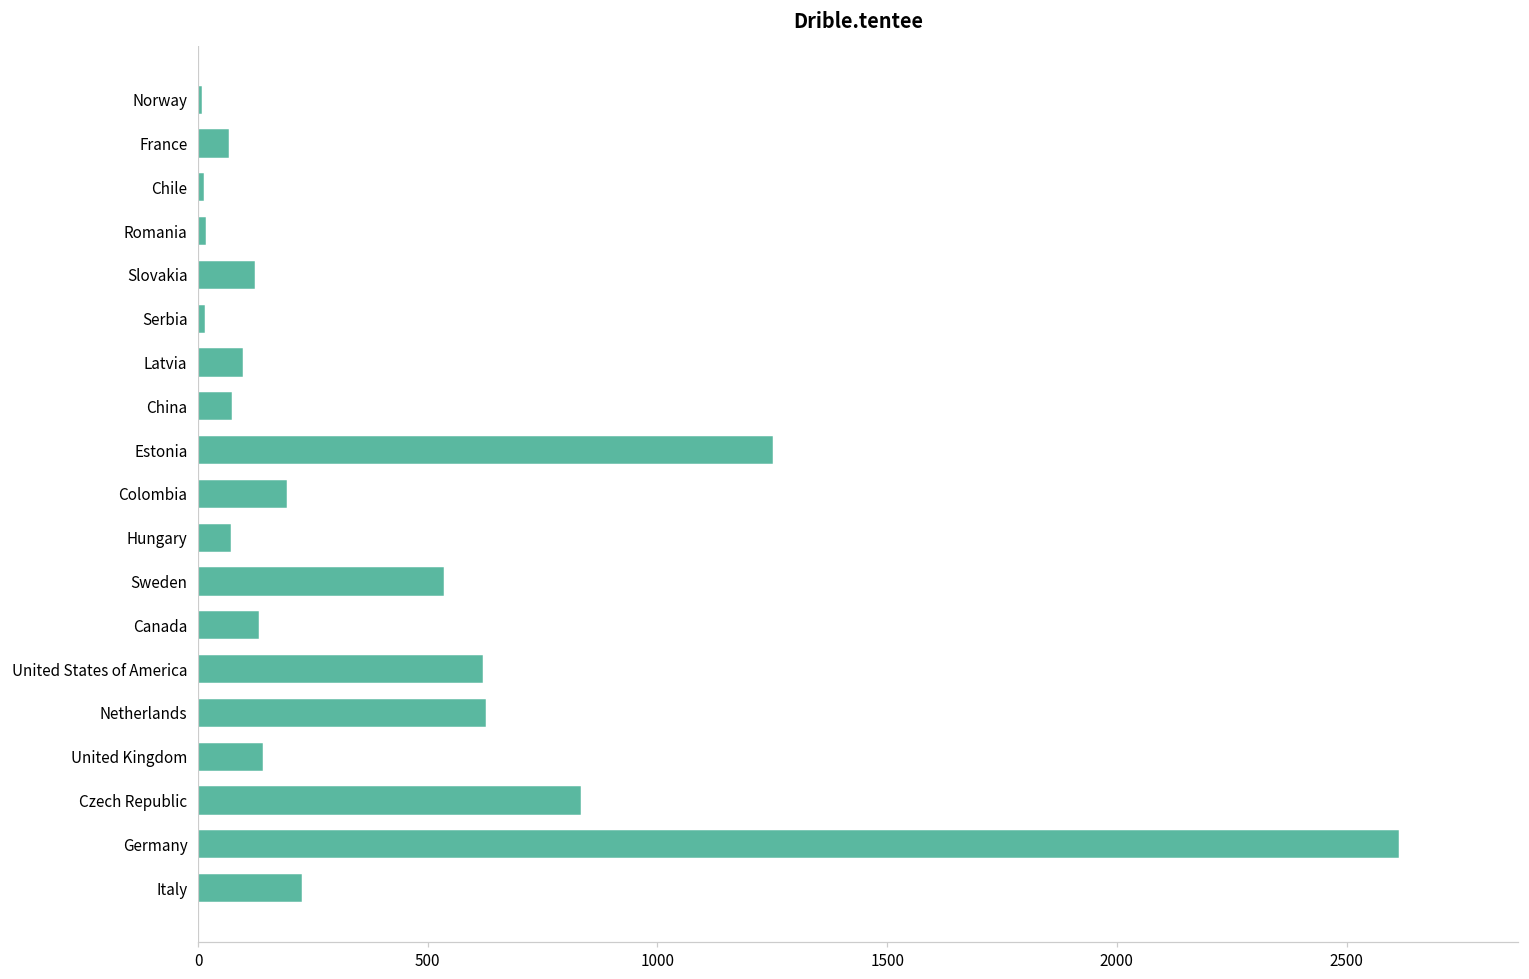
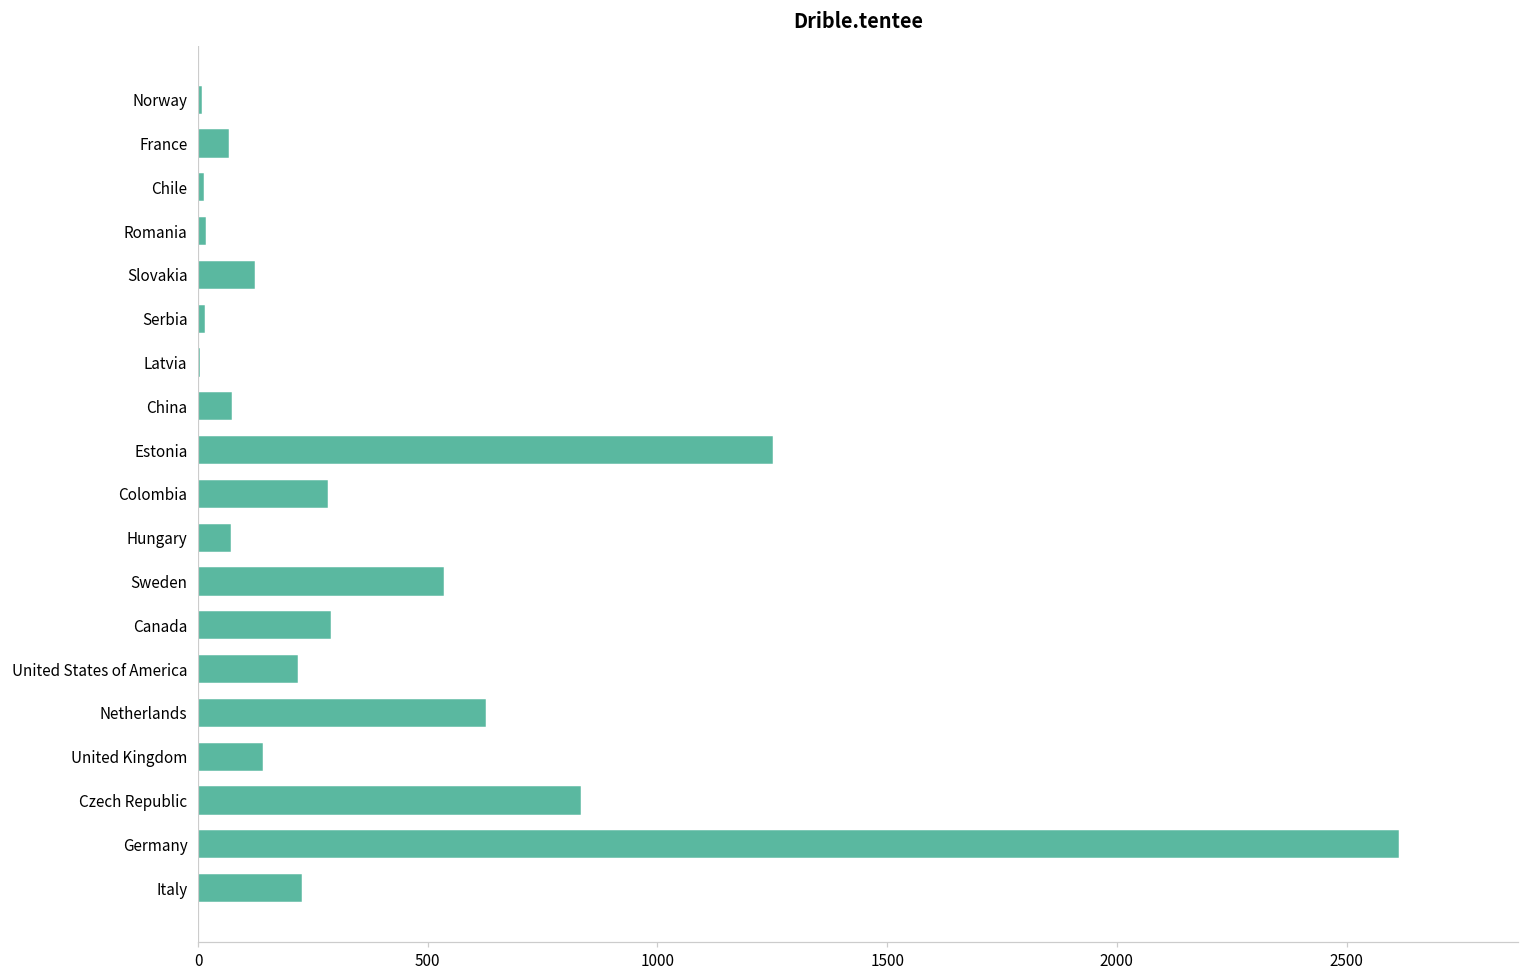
  {
    "Norway": 10,
    "France": 70,
    "Chile": 10,
    "Romania": 20,
    "Slovakia": 120,
    "Serbia": 10,
-   "Latvia": 100,
+   "Latvia": 0,
    "China": 70,
    "Estonia": 1250,
-   "Colombia": 190,
+   "Colombia": 280,
    "Hungary": 70,
    "Sweden": 530,
-   "Canada": 130,
-   "United States of America": 620,
+   "Canada": 290,
+   "United States of America": 220,
    "Netherlands": 630,
    "United Kingdom": 140,
    "Czech Republic": 830,
    "Germany": 2610,
    "Italy": 220
  }
